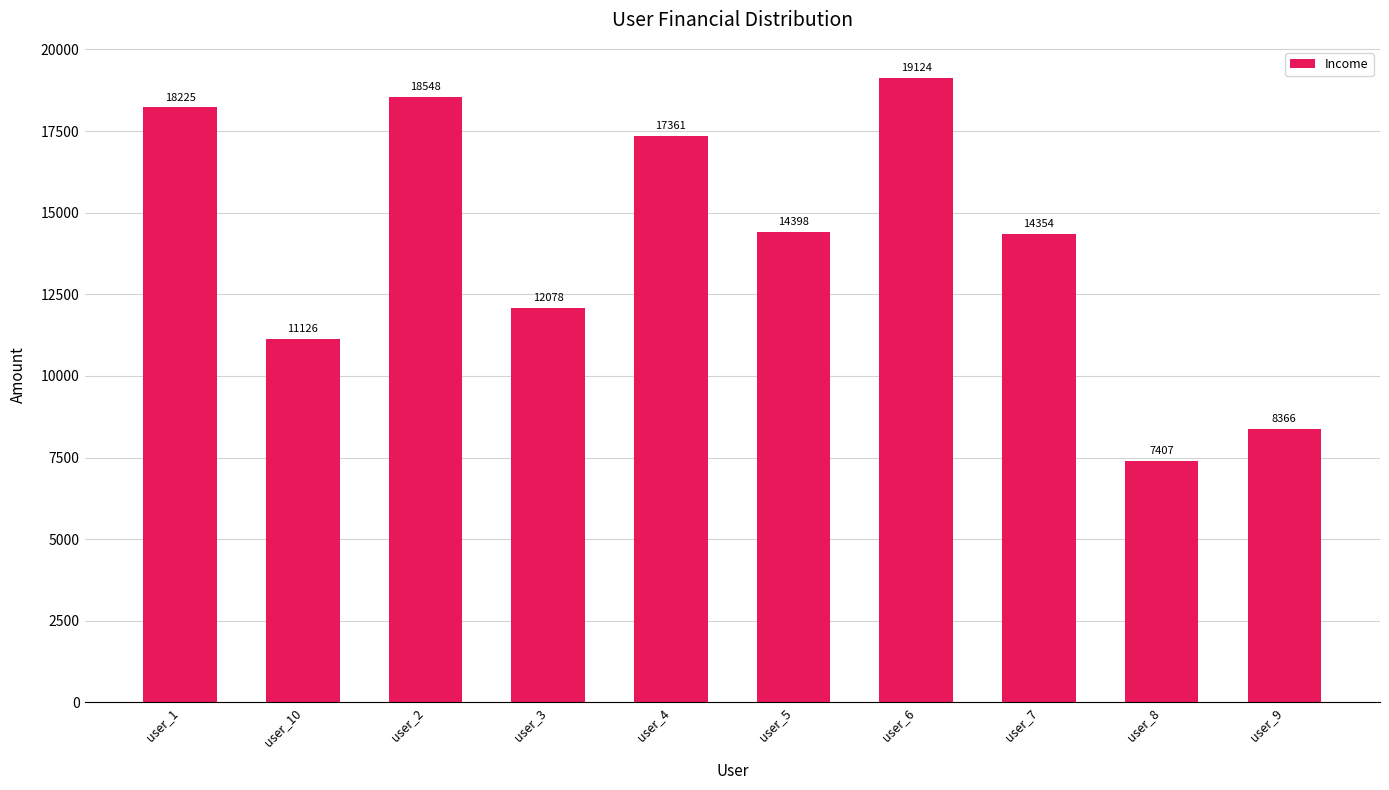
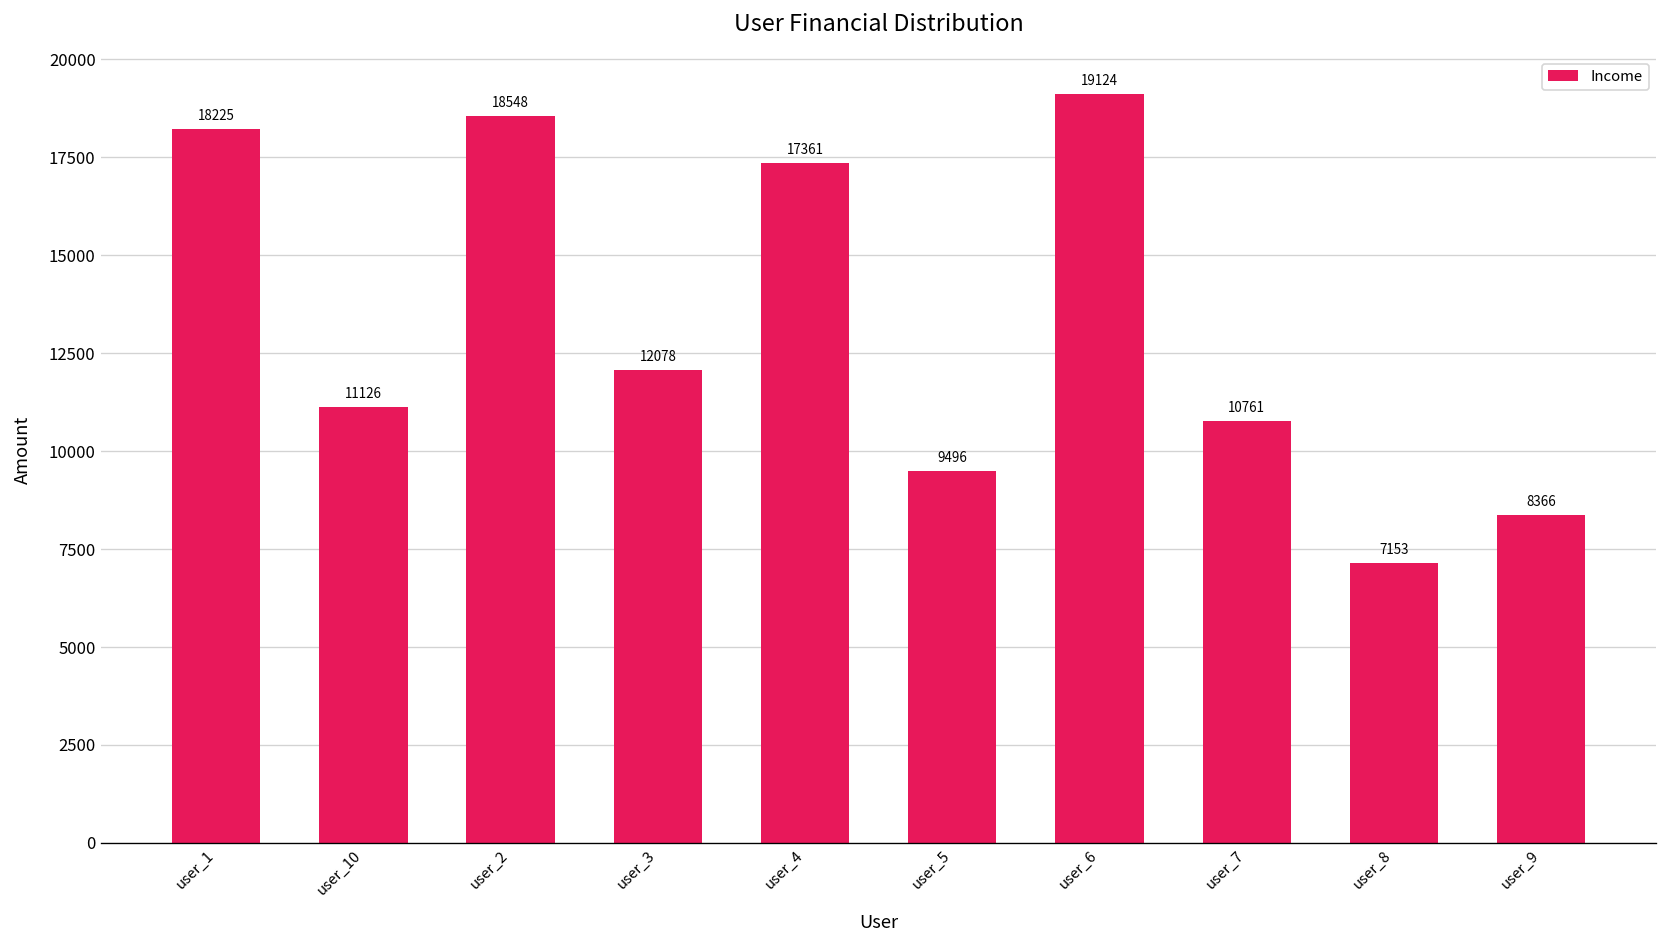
  {
    "user_1": 18225,
    "user_10": 11126,
    "user_2": 18548,
    "user_3": 12078,
    "user_4": 17361,
-   "user_5": 14398,
+   "user_5": 9496,
    "user_6": 19124,
-   "user_7": 14354,
-   "user_8": 7407,
+   "user_7": 10761,
+   "user_8": 7153,
    "user_9": 8366
  }
